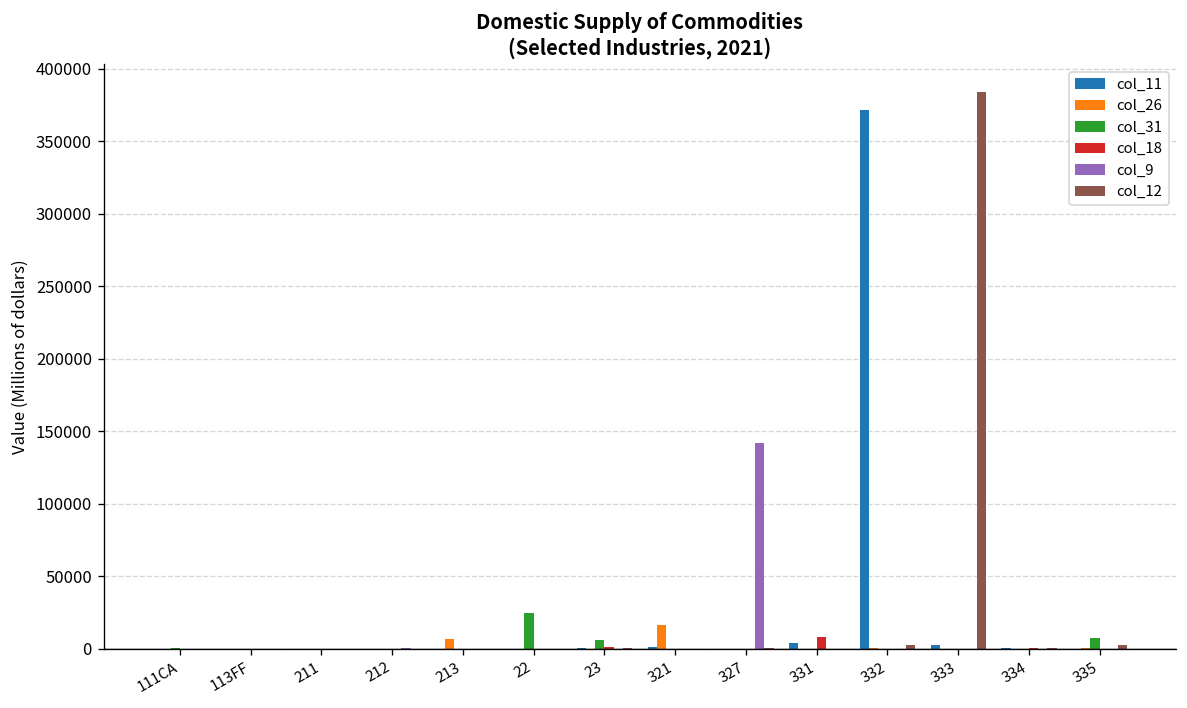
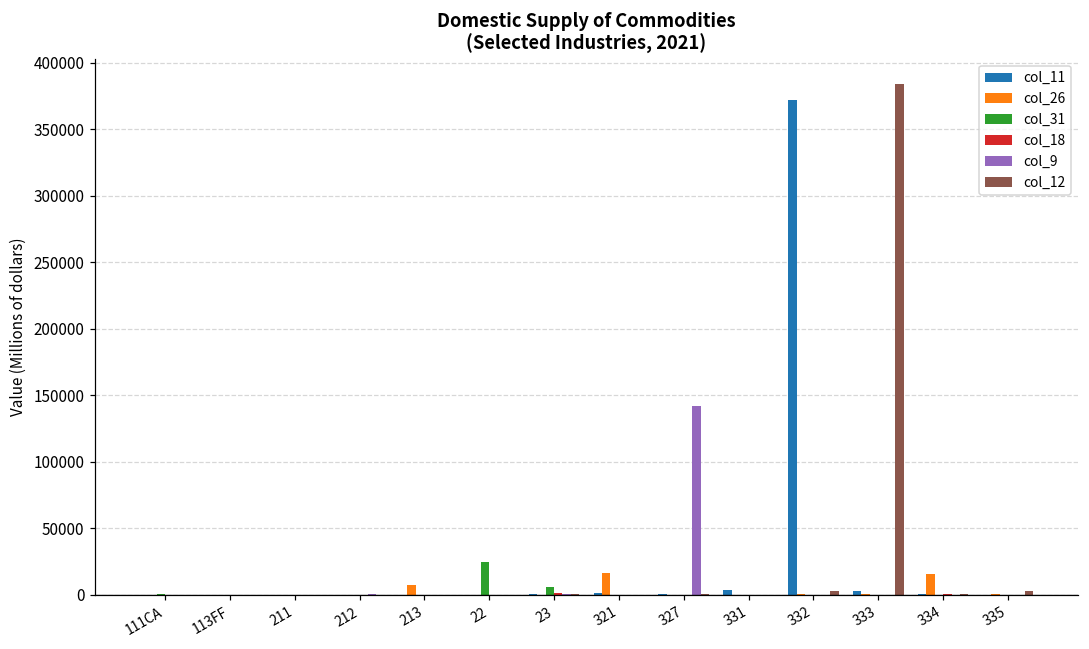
  {
    "col_11": {
      "111CA": 0,
      "113FF": 0,
      "211": 0,
      "212": 0,
      "213": 0,
      "22": 0,
      "331": 4000,
      "332": 372000,
      "333": 3000
    },
    "col_26": {
      "111CA": 0,
      "113FF": 0,
      "211": 0,
      "212": 0,
      "213": 7000,
      "22": 0,
      "321": 17000,
-     "334": 0
+     "334": 16000
    },
    "col_31": {
      "113FF": 0,
      "211": 0,
      "212": 0,
      "213": 0,
      "22": 25000,
      "23": 6000,
      "321": 0,
      "327": 0,
      "331": 0,
      "332": 0,
      "333": 0,
      "334": 0,
-     "335": 8000
+     "335": 0
    },
    "col_18": {
      "111CA": 0,
      "113FF": 0,
      "211": 0,
      "212": 0,
      "213": 0,
      "22": 0,
      "327": 0,
-     "331": 8000
+     "331": 0
    },
    "col_9": {
      "111CA": 0,
      "113FF": 0,
      "22": 0,
      "327": 142000,
      "331": 0,
      "334": 0
    },
    "col_12": {
      "111CA": 0,
      "113FF": 0,
      "211": 0,
      "212": 0,
      "213": 0,
      "22": 0,
      "321": 0,
      "332": 3000,
      "333": 384000,
      "335": 3000
    }
  }
